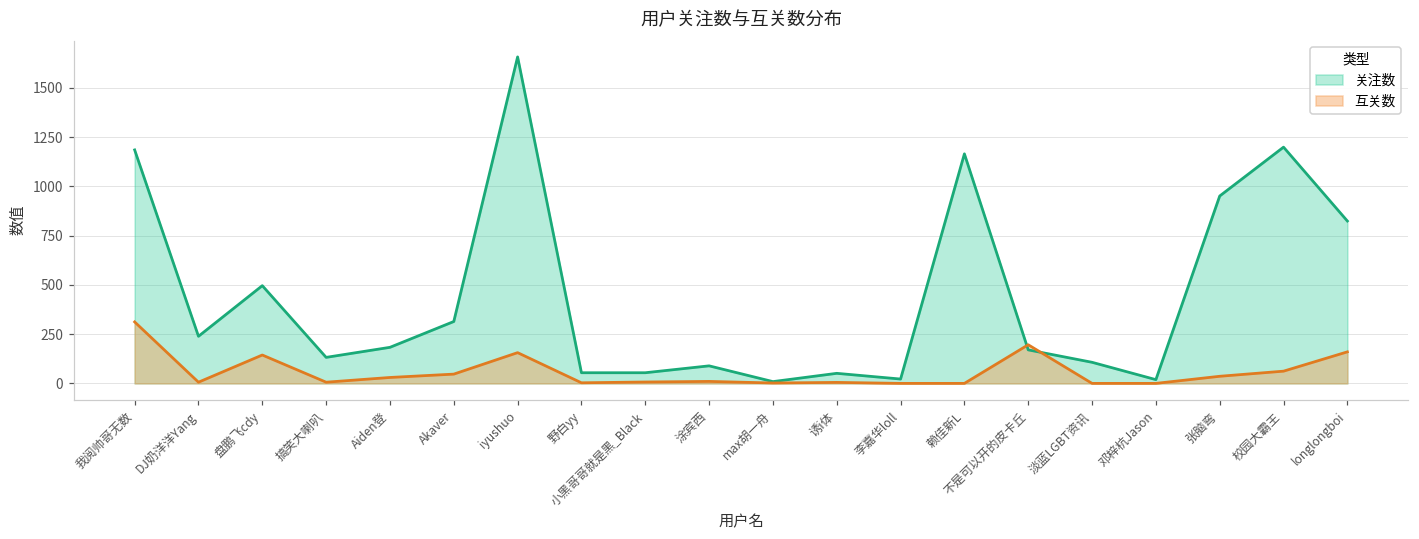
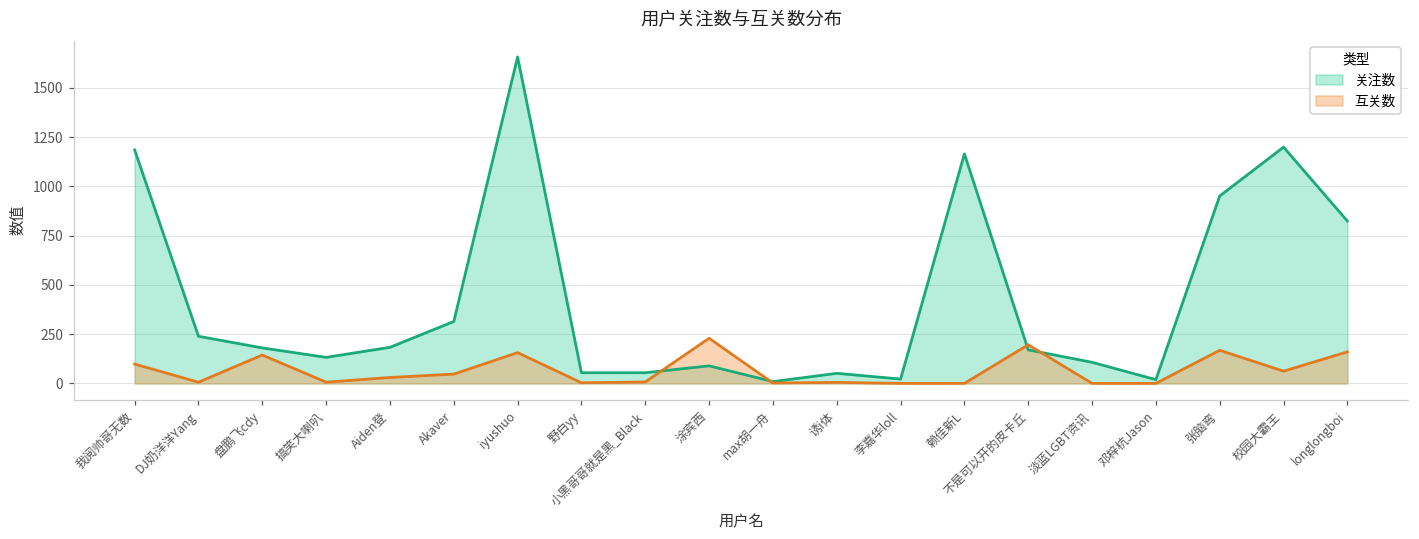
  {
    "关注数": {
      "我阅帅哥无数": 1190,
      "DJ奶洋洋Yang": 240,
-     "盘鹏飞cdy": 500,
+     "盘鹏飞cdy": 180,
      "搞笑大喇叭": 130,
      "Aiden登": 180,
      "Akaver": 310,
      "iyushuo": 1660,
      "野白yy": 50,
      "小黑哥哥就是黑_Black": 50,
      "涂宾西": 90,
      "诱i体": 50,
      "李嘉华loll": 20,
      "赖佳新L": 1170,
      "不是可以开的皮卡丘": 170,
      "淡蓝LGBT资讯": 110,
      "邓梓杭Jason": 20,
      "张脑弯": 950,
      "校园大霸王": 1200,
      "longlongboi": 820
    },
    "互关数": {
-     "我阅帅哥无数": 310,
+     "我阅帅哥无数": 100,
      "DJ奶洋洋Yang": 10,
      "盘鹏飞cdy": 140,
      "搞笑大喇叭": 10,
      "Aiden登": 30,
      "Akaver": 50,
      "iyushuo": 160,
      "野白yy": 0,
      "小黑哥哥就是黑_Black": 10,
-     "涂宾西": 10,
+     "涂宾西": 230,
      "诱i体": 10,
      "李嘉华loll": 0,
      "赖佳新L": 0,
      "不是可以开的皮卡丘": 200,
      "淡蓝LGBT资讯": 0,
      "邓梓杭Jason": 0,
-     "张脑弯": 40,
+     "张脑弯": 170,
      "校园大霸王": 60,
      "longlongboi": 160
    }
  }
